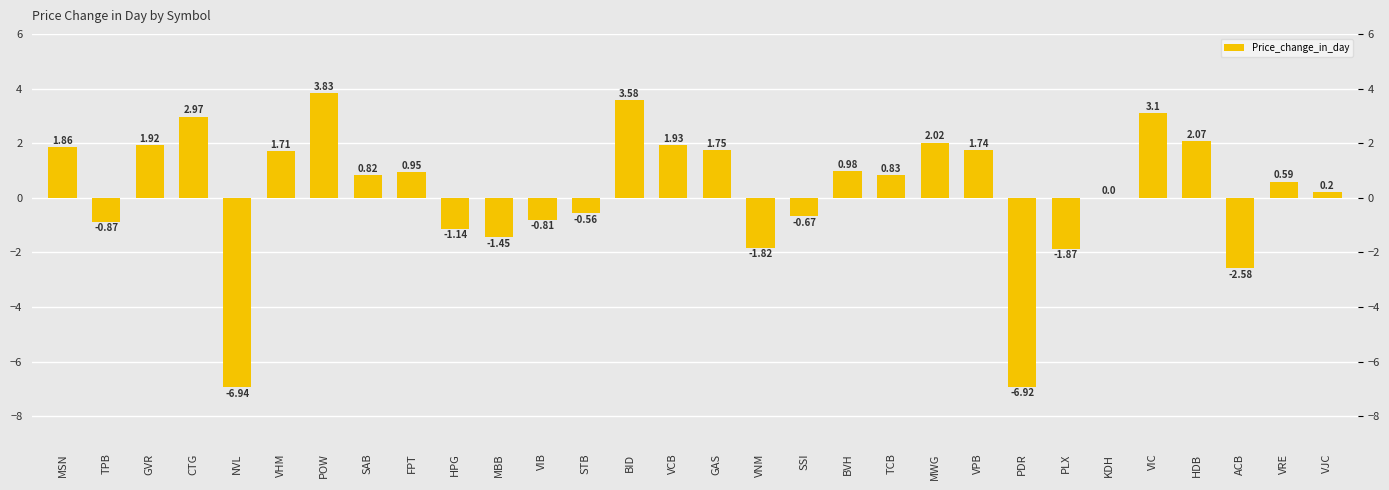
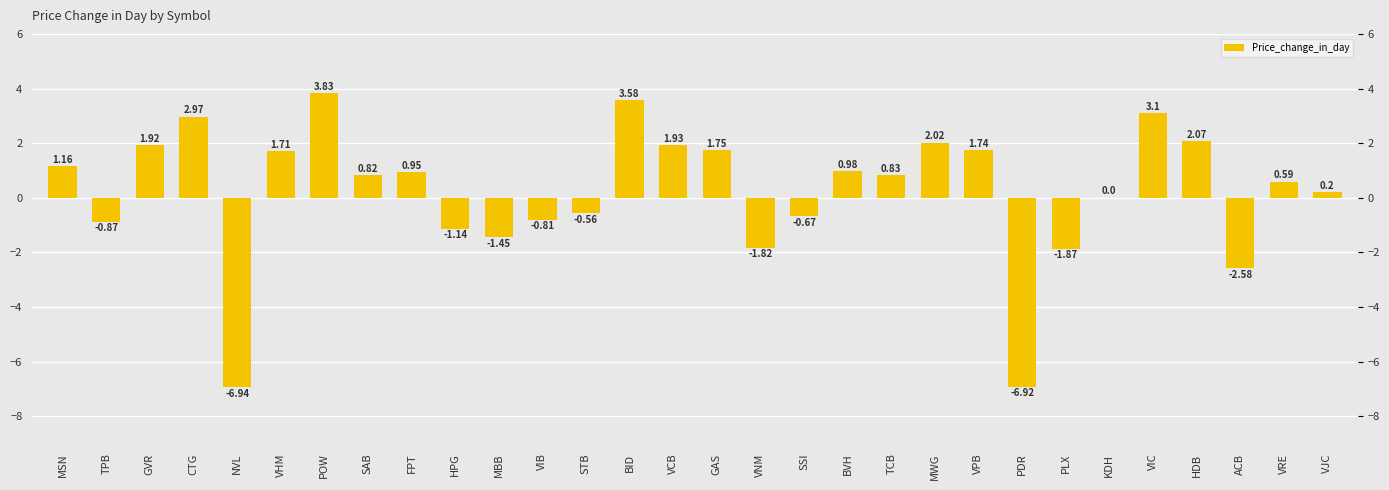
  {
-   "MSN": 1.86,
+   "MSN": 1.16,
    "TPB": -0.87,
    "GVR": 1.92,
    "CTG": 2.97,
    "NVL": -6.94,
    "VHM": 1.71,
    "POW": 3.83,
    "SAB": 0.82,
    "FPT": 0.95,
    "HPG": -1.14,
    "MBB": -1.45,
    "VIB": -0.81,
    "STB": -0.56,
    "BID": 3.58,
    "VCB": 1.93,
    "GAS": 1.75,
    "VNM": -1.82,
    "SSI": -0.67,
    "BVH": 0.98,
    "TCB": 0.83,
    "MWG": 2.02,
    "VPB": 1.74,
    "PDR": -6.92,
    "PLX": -1.87,
    "KDH": 0.0,
    "VIC": 3.1,
    "HDB": 2.07,
    "ACB": -2.58,
    "VRE": 0.59,
    "VJC": 0.2
  }
